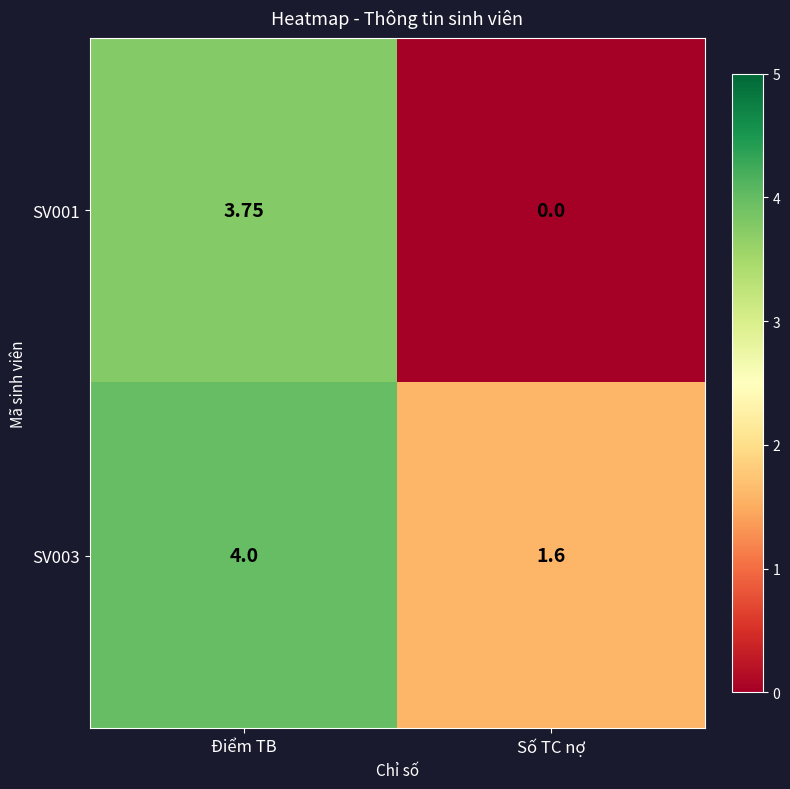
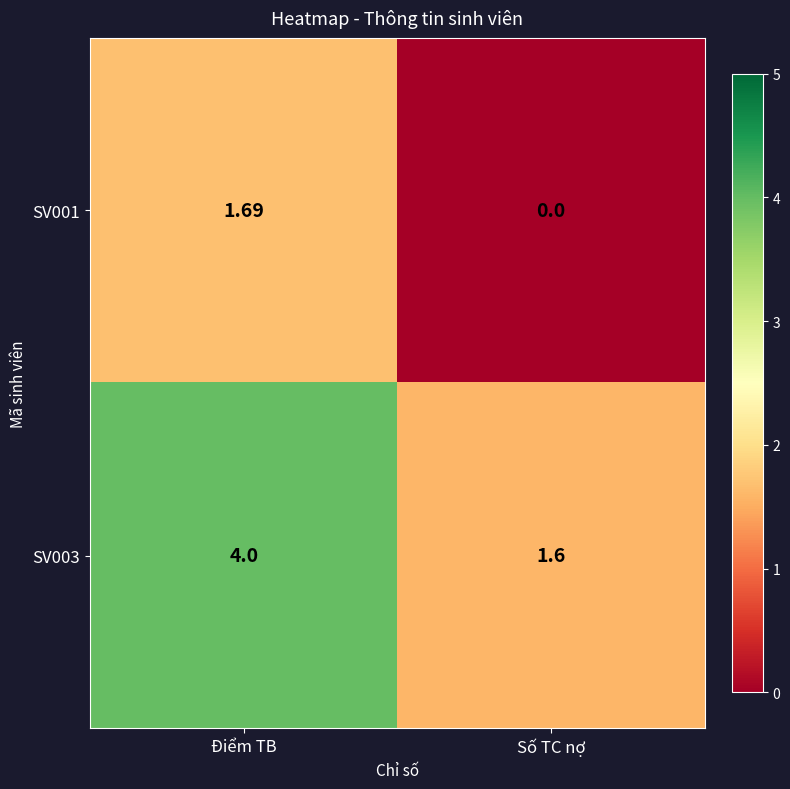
  {
    "SV001": {
-     "Điểm TB": 3.75,
+     "Điểm TB": 1.69,
      "Số TC nợ": 0.0
    },
    "SV003": {
      "Điểm TB": 4.0,
      "Số TC nợ": 1.6
    }
  }
